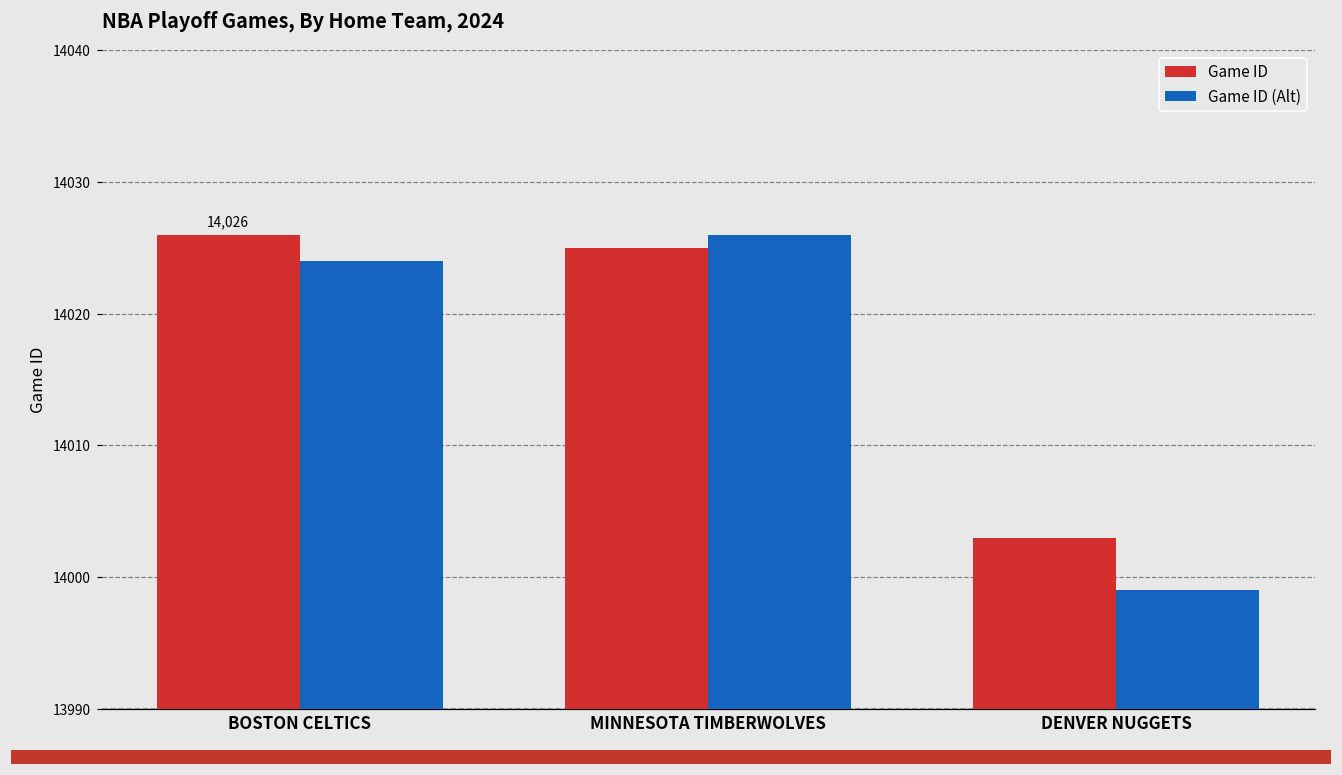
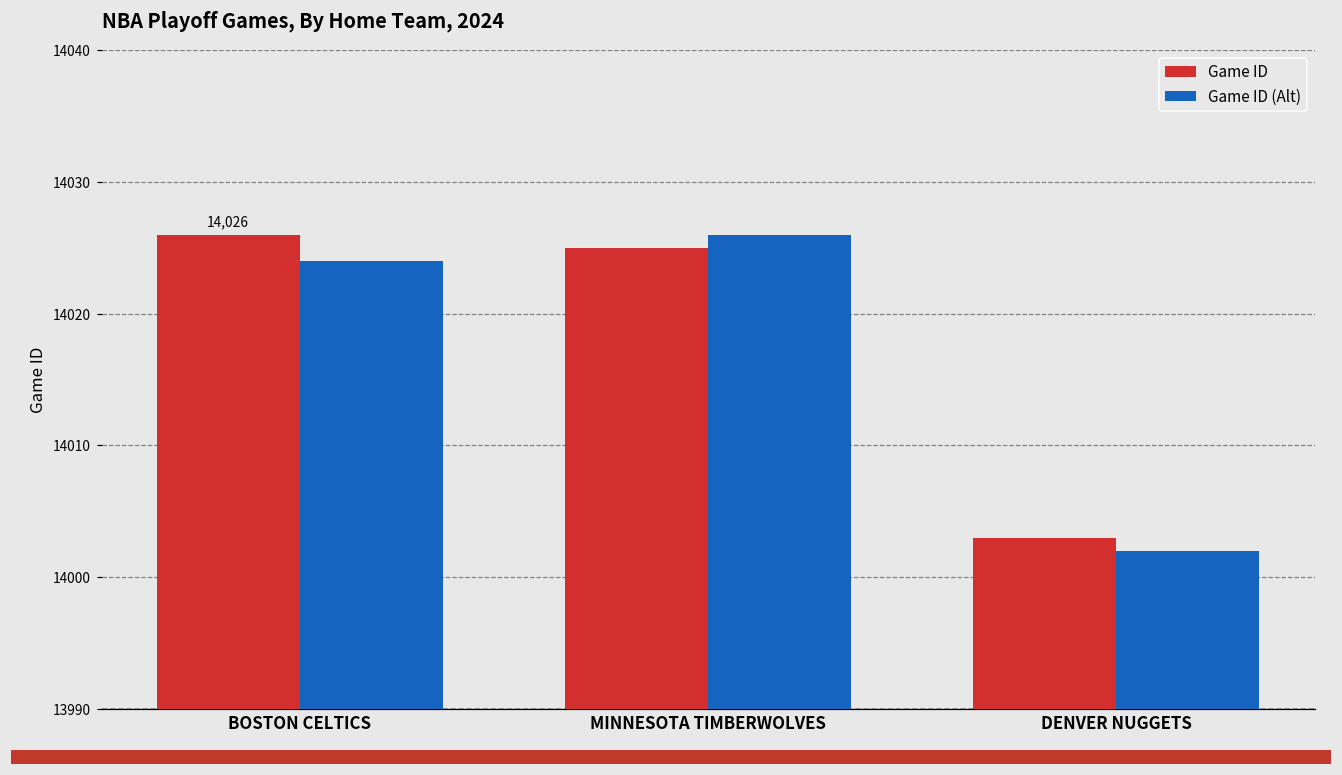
  {
    "Game ID": {
      "BOSTON CELTICS": "14,026"
    },
    "Game ID (Alt)": {
      "BOSTON CELTICS": "14024",
      "MINNESOTA TIMBERWOLVES": "14026",
-     "DENVER NUGGETS": "13999"
+     "DENVER NUGGETS": "14002"
    }
  }
